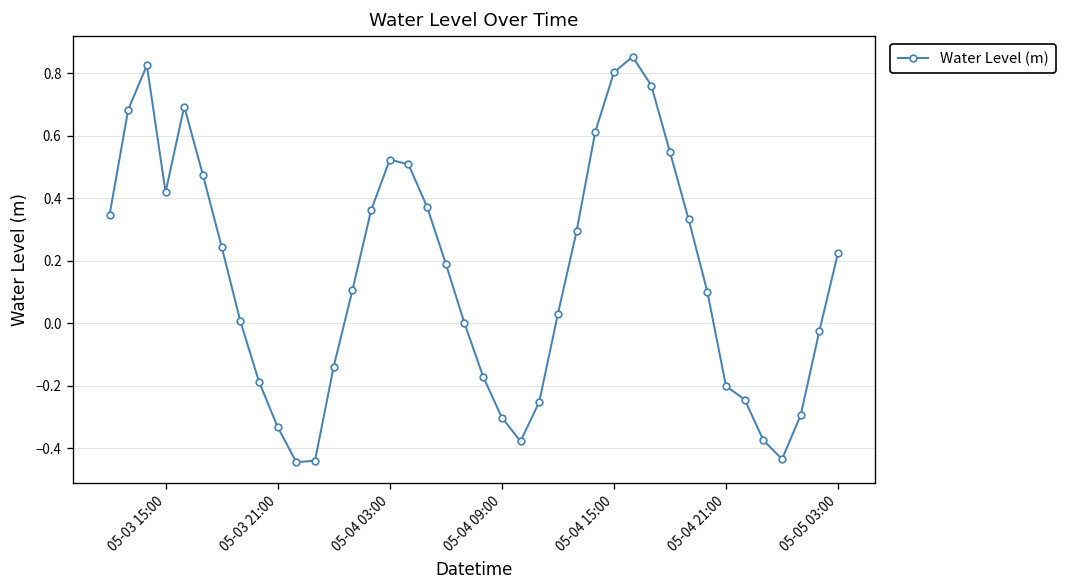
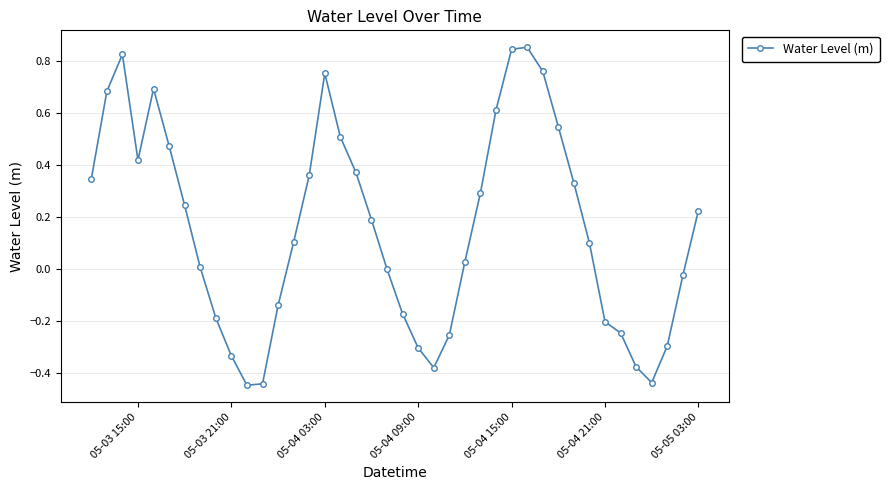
  {
    "05-03 15:00": 0.42,
    "05-03 21:00": -0.33,
-   "05-04 03:00": 0.52,
+   "05-04 03:00": 0.75,
    "05-04 09:00": -0.30,
-   "05-04 15:00": 0.80,
+   "05-04 15:00": 0.84,
    "05-04 21:00": -0.20,
    "05-05 03:00": 0.23
  }
